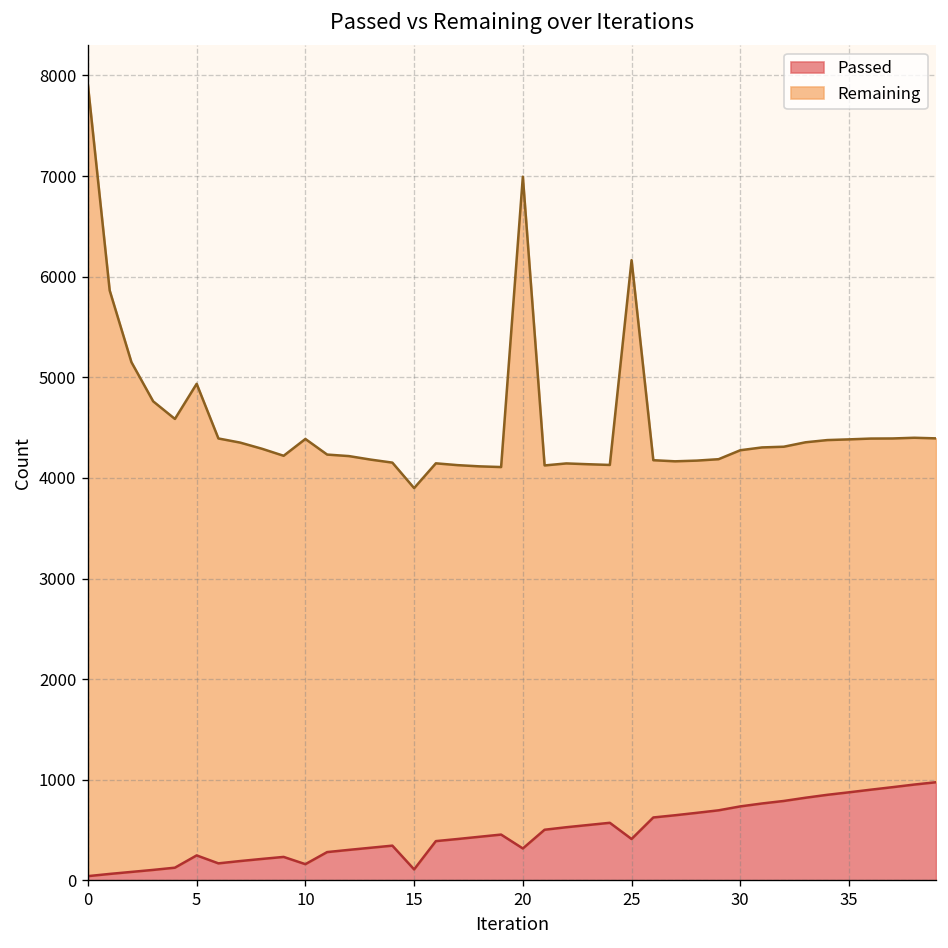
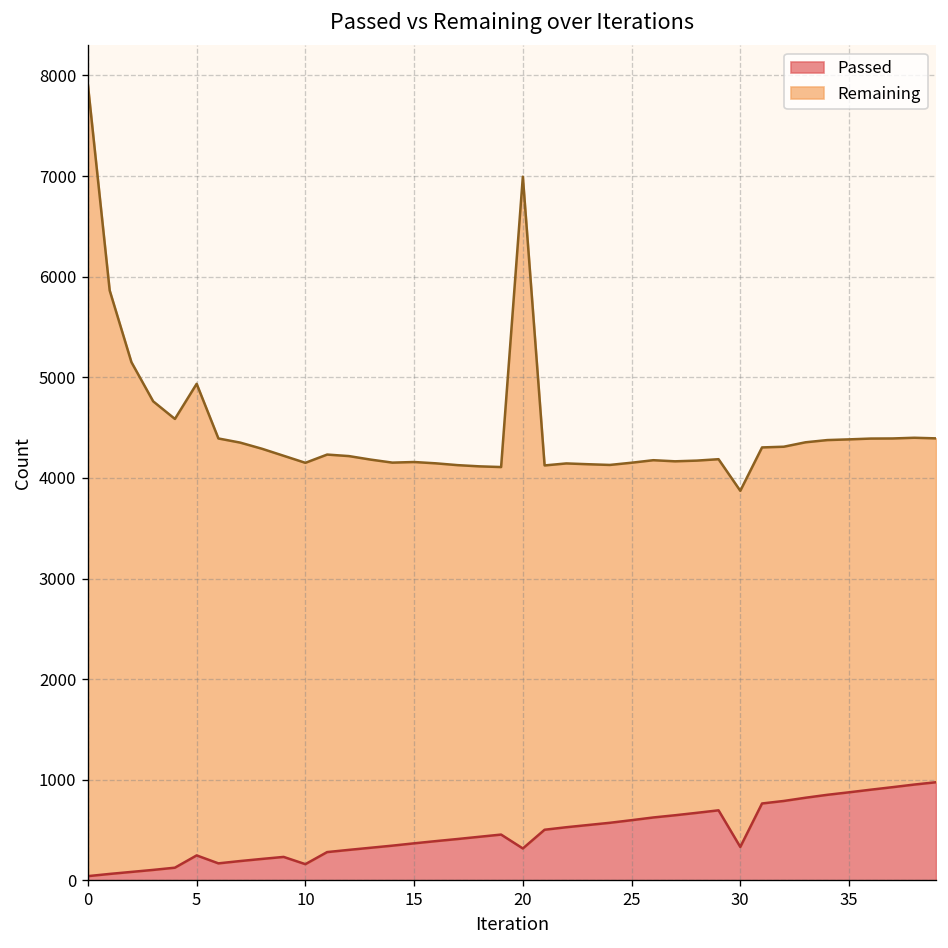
  {
    "Passed": {
      "0": 0,
      "5": 200,
      "10": 200,
-     "15": 100,
+     "15": 400,
      "20": 300,
-     "25": 400,
-     "30": 700,
+     "25": 600,
+     "30": 300,
      "35": 900
    },
    "Remaining": {
      "0": 7900,
      "5": 4700,
-     "10": 4200,
+     "10": 4000,
      "15": 3800,
      "20": 6700,
-     "25": 5800,
+     "25": 3600,
      "30": 3500,
      "35": 3500
    }
  }
